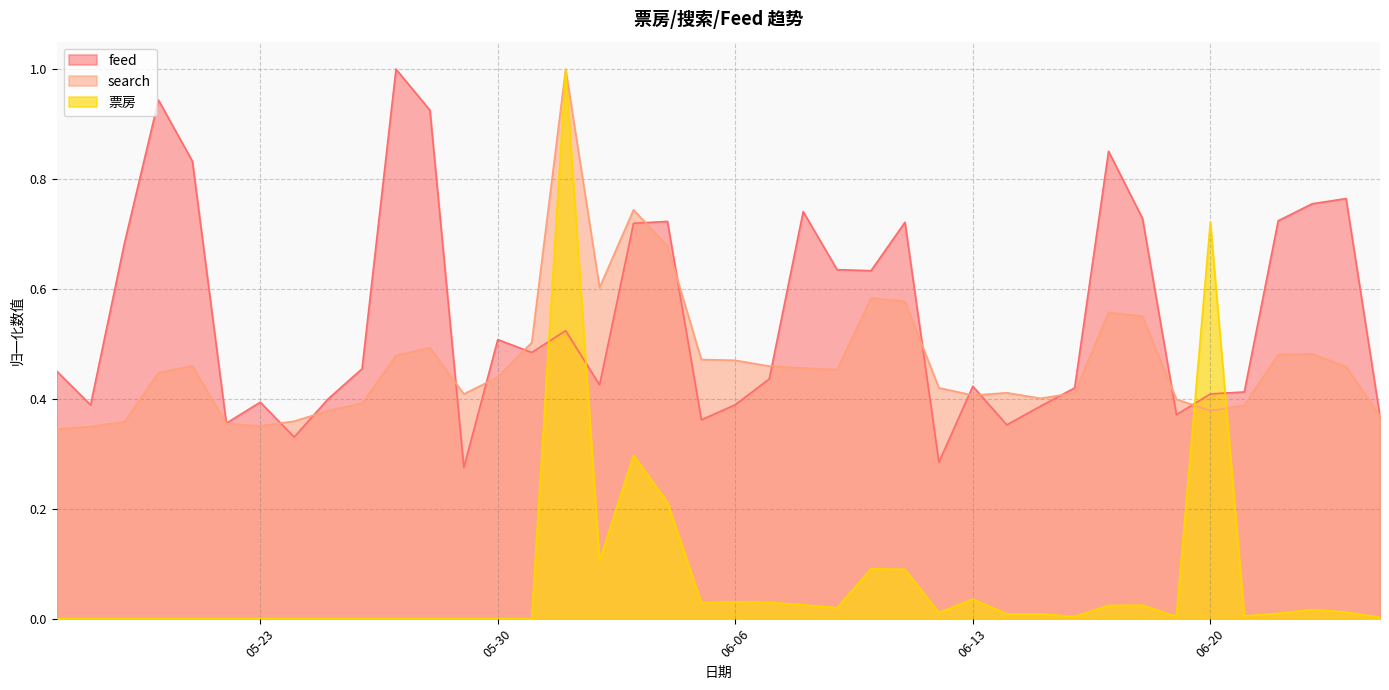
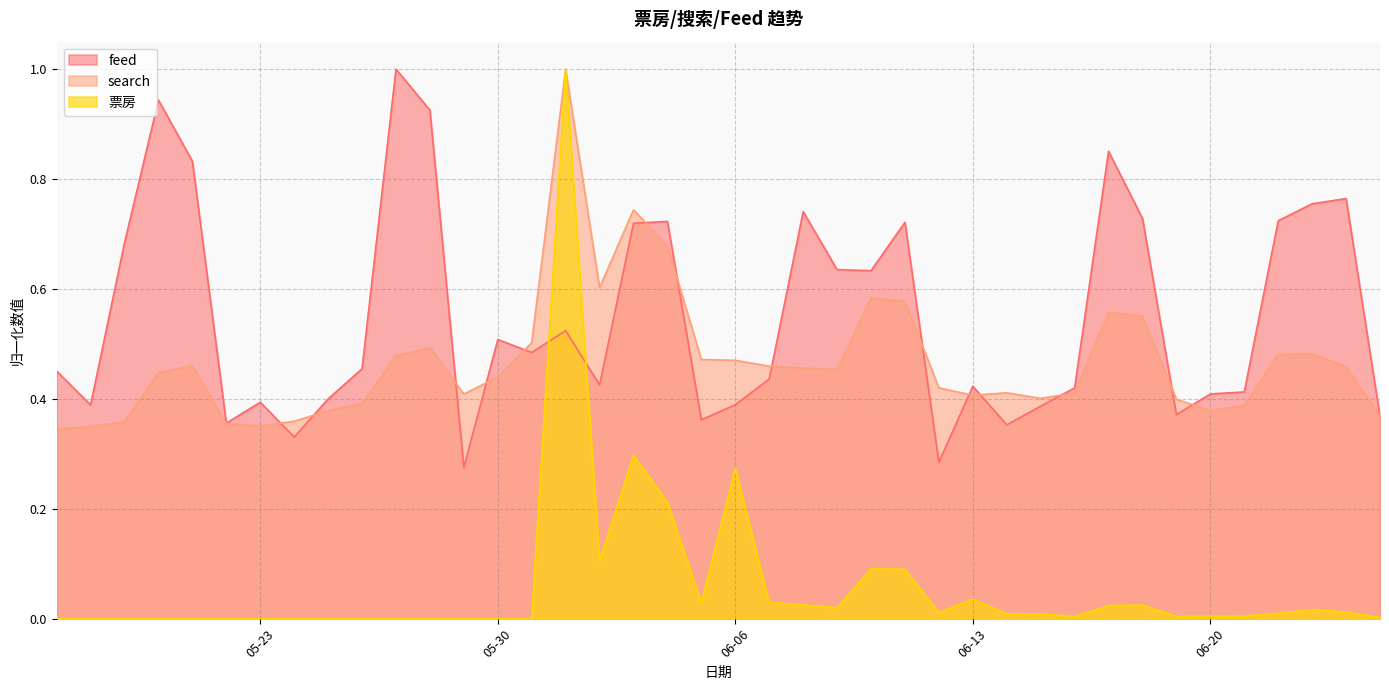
  {
    "票房": {
      "05-23": 0.00,
      "05-30": 0.00,
-     "06-06": 0.03,
+     "06-06": 0.27,
      "06-13": 0.04,
-     "06-20": 0.72
+     "06-20": 0.00
    }
  }
